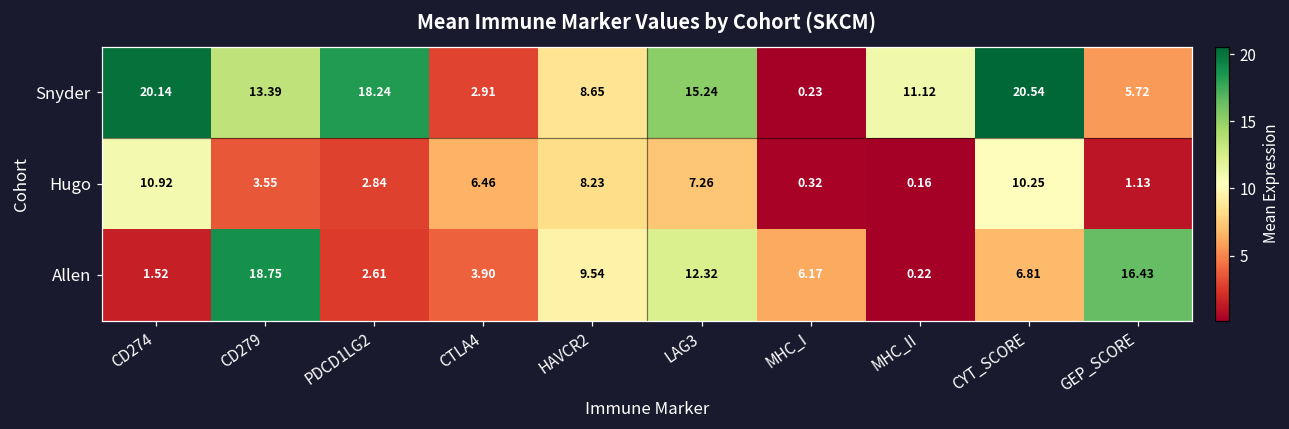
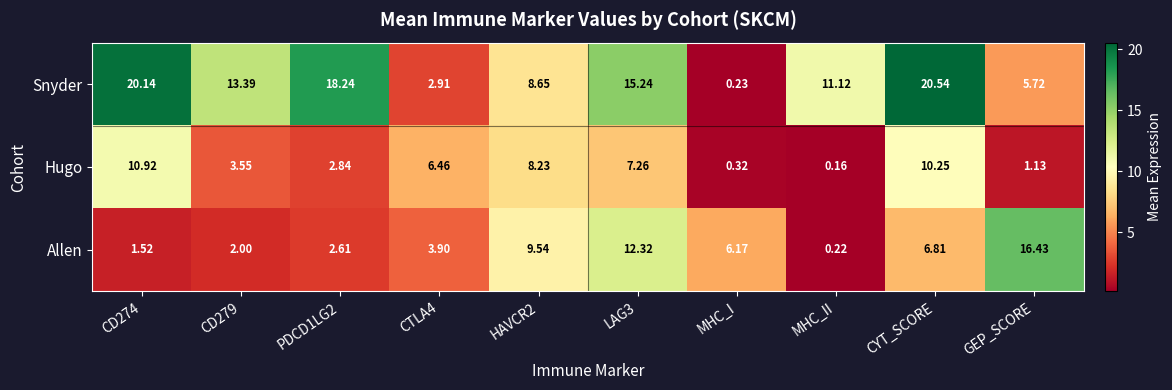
  {
    "Snyder": {
      "CD274": 20.14,
      "CD279": 13.39,
      "PDCD1LG2": 18.24,
      "CTLA4": 2.91,
      "HAVCR2": 8.65,
      "LAG3": 15.24,
      "MHC_I": 0.23,
      "MHC_II": 11.12,
      "CYT_SCORE": 20.54,
      "GEP_SCORE": 5.72
    },
    "Hugo": {
      "CD274": 10.92,
      "CD279": 3.55,
      "PDCD1LG2": 2.84,
      "CTLA4": 6.46,
      "HAVCR2": 8.23,
      "LAG3": 7.26,
      "MHC_I": 0.32,
      "MHC_II": 0.16,
      "CYT_SCORE": 10.25,
      "GEP_SCORE": 1.13
    },
    "Allen": {
      "CD274": 1.52,
-     "CD279": 18.75,
+     "CD279": 2.00,
      "PDCD1LG2": 2.61,
      "CTLA4": 3.90,
      "HAVCR2": 9.54,
      "LAG3": 12.32,
      "MHC_I": 6.17,
      "MHC_II": 0.22,
      "CYT_SCORE": 6.81,
      "GEP_SCORE": 16.43
    }
  }
